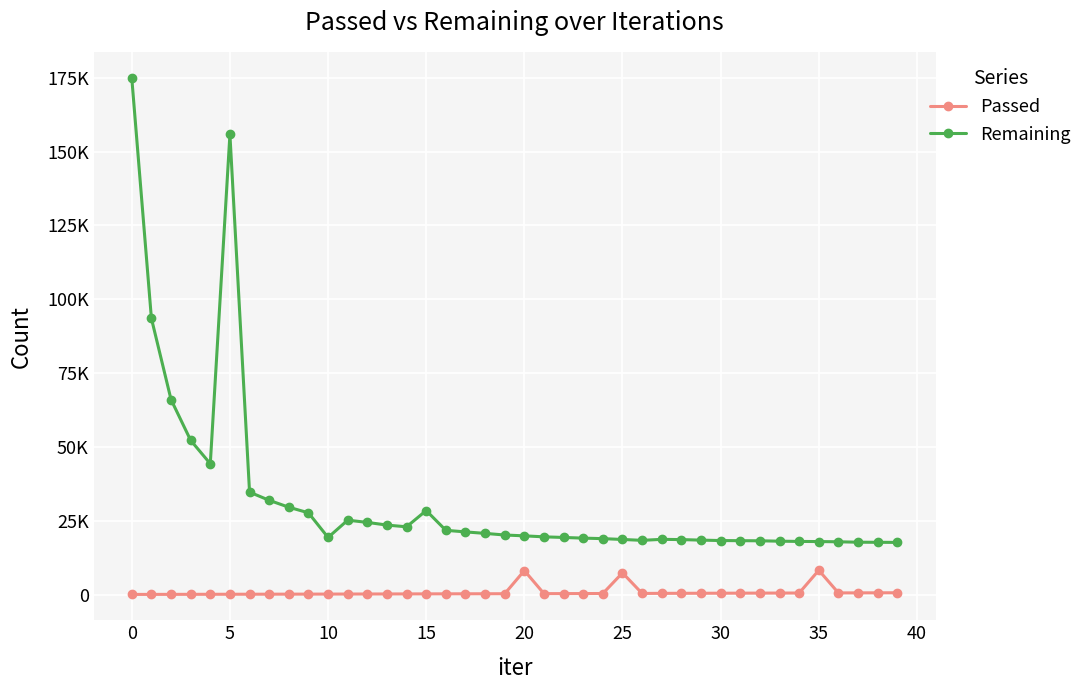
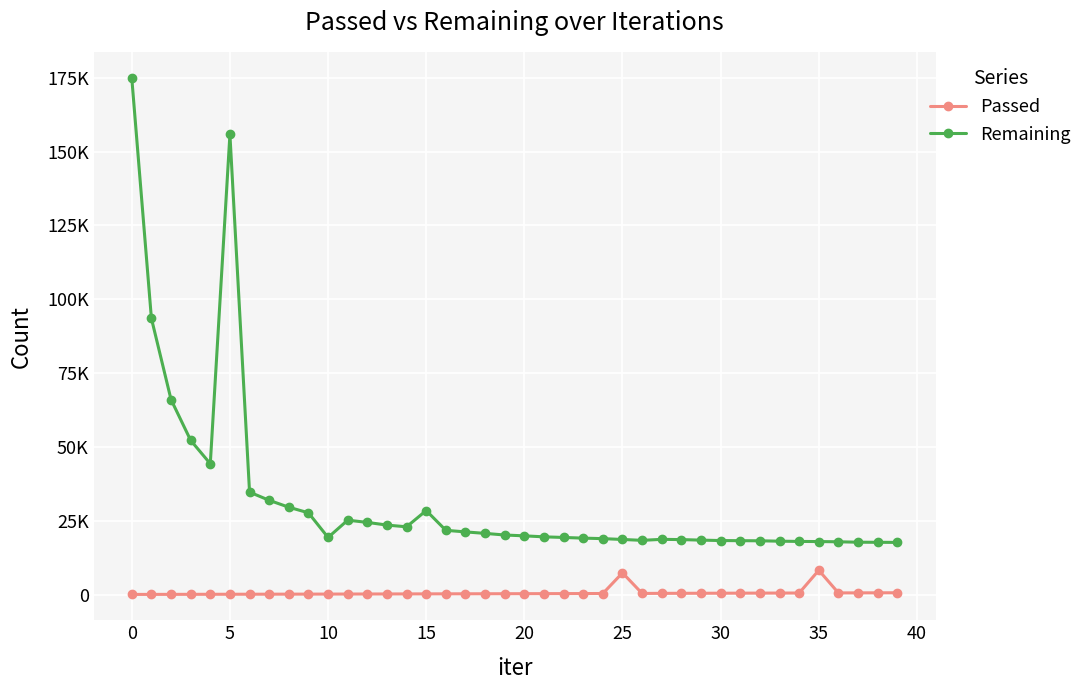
  {
    "Passed": {
      "0": 0,
      "5": 0,
      "10": 0,
      "15": 0,
-     "20": 8000,
+     "20": 0,
      "25": 7000,
      "30": 1000,
      "35": 8000
    },
    "Remaining": {
      "0": 175000,
      "5": 156000,
      "10": 19000,
      "15": 29000,
      "20": 20000,
      "25": 19000,
      "30": 18000,
      "35": 18000
    }
  }
